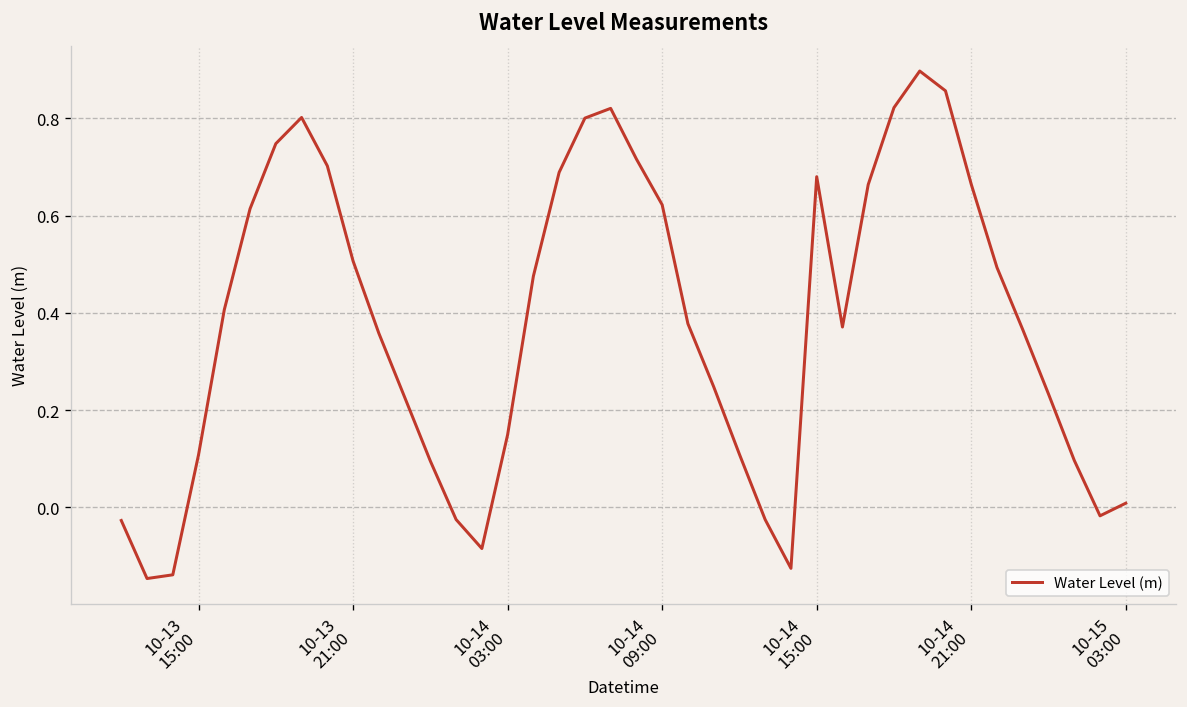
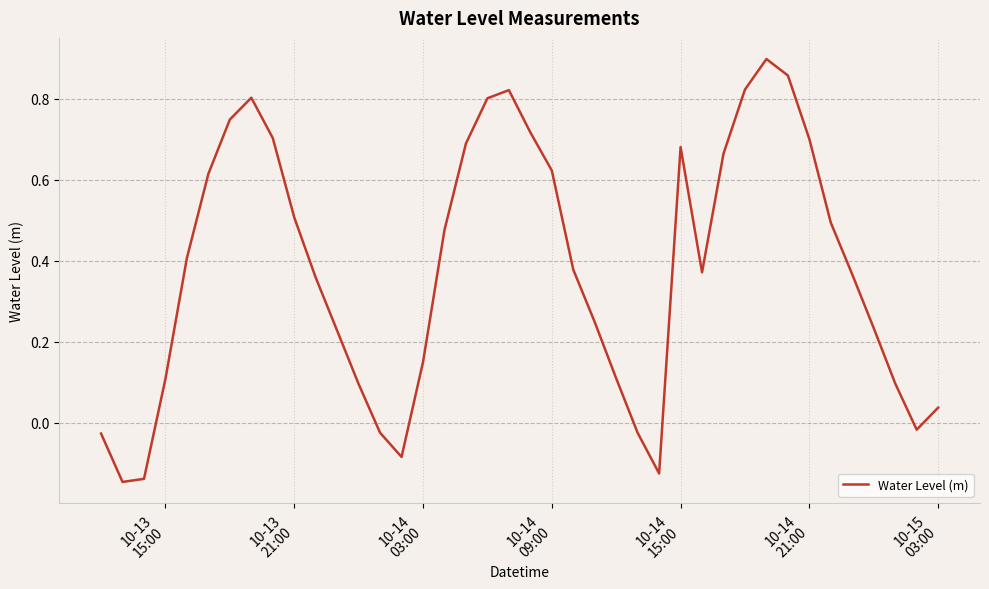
  {
    "10-13 15:00": 0.11,
    "10-13 21:00": 0.51,
    "10-14 03:00": 0.15,
    "10-14 09:00": 0.62,
    "10-14 15:00": 0.68,
-   "10-14 21:00": 0.66,
-   "10-15 03:00": 0.01
+   "10-14 21:00": 0.70,
+   "10-15 03:00": 0.04
  }
